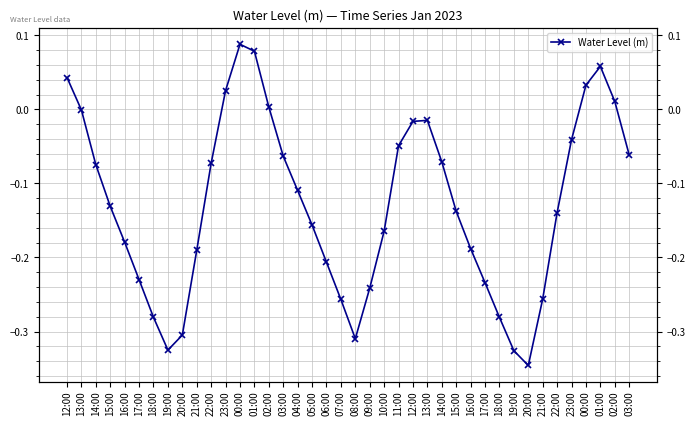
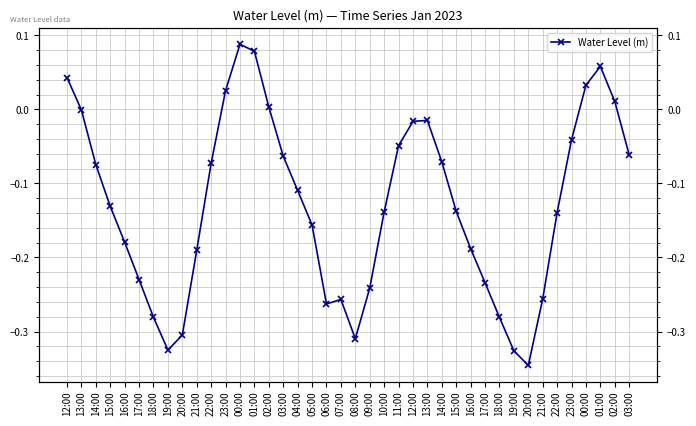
  {
    "04:00": -0.11,
    "05:00": -0.16,
-   "06:00": -0.21,
+   "06:00": -0.26,
    "07:00": -0.26,
    "08:00": -0.31,
    "09:00": -0.24,
-   "10:00": -0.16,
+   "10:00": -0.14,
    "11:00": -0.05
  }
